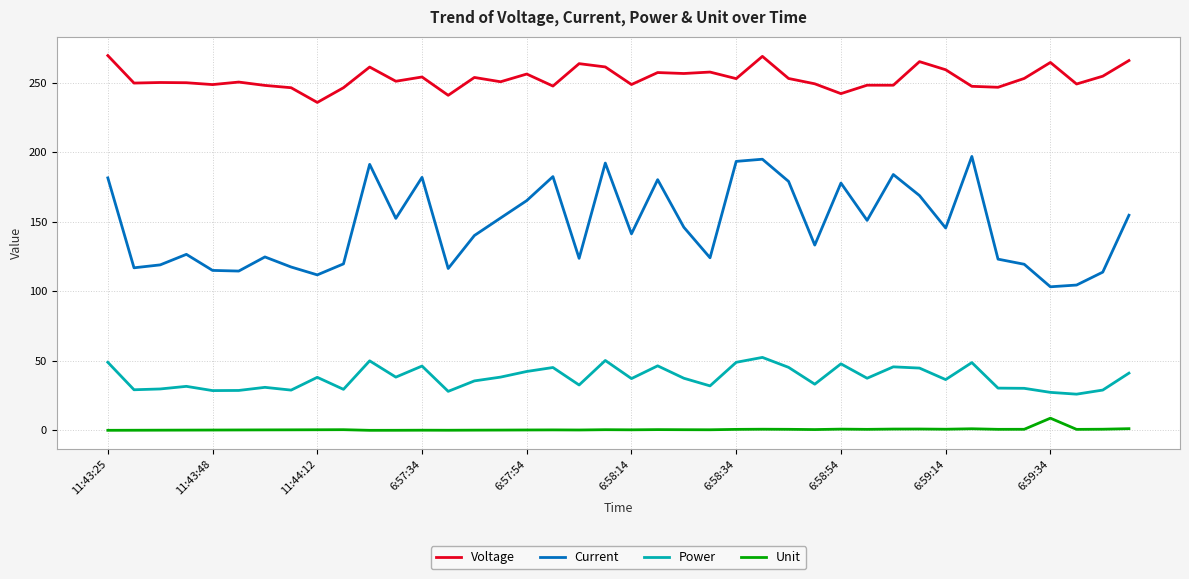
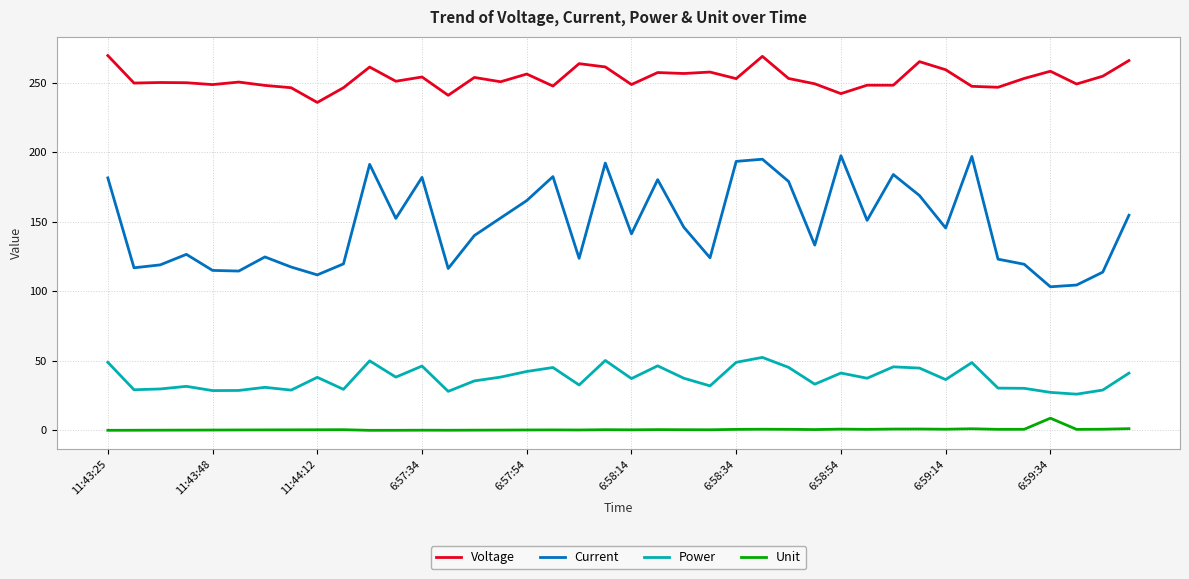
  {
    "Voltage": {
      "11:43:25": 270,
      "11:43:48": 249,
      "11:44:12": 236,
      "6:57:34": 254,
      "6:57:54": 256,
      "6:58:14": 249,
      "6:58:34": 253,
      "6:58:54": 242,
      "6:59:14": 260,
-     "6:59:34": 265
+     "6:59:34": 258
    },
    "Current": {
      "11:43:25": 182,
      "11:43:48": 115,
      "11:44:12": 112,
      "6:57:34": 182,
      "6:57:54": 165,
      "6:58:14": 141,
      "6:58:34": 194,
-     "6:58:54": 178,
+     "6:58:54": 198,
      "6:59:14": 146,
      "6:59:34": 103
    },
    "Power": {
      "11:43:25": 49,
      "11:43:48": 29,
      "11:44:12": 38,
      "6:57:34": 46,
      "6:57:54": 42,
      "6:58:14": 37,
      "6:58:34": 49,
-     "6:58:54": 48,
+     "6:58:54": 41,
      "6:59:14": 37,
      "6:59:34": 27
    },
    "Unit": {
      "11:43:25": 0,
      "11:43:48": 0,
      "11:44:12": 0,
      "6:57:34": 0,
      "6:57:54": 0,
      "6:58:14": 0,
      "6:58:34": 1,
      "6:58:54": 1,
      "6:59:14": 1,
      "6:59:34": 9
    }
  }
